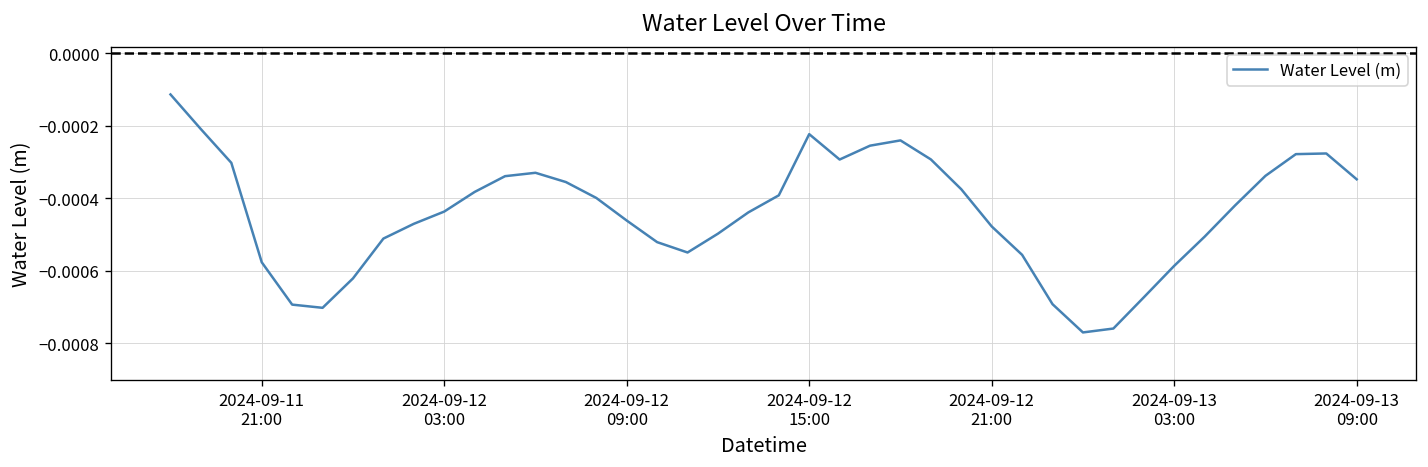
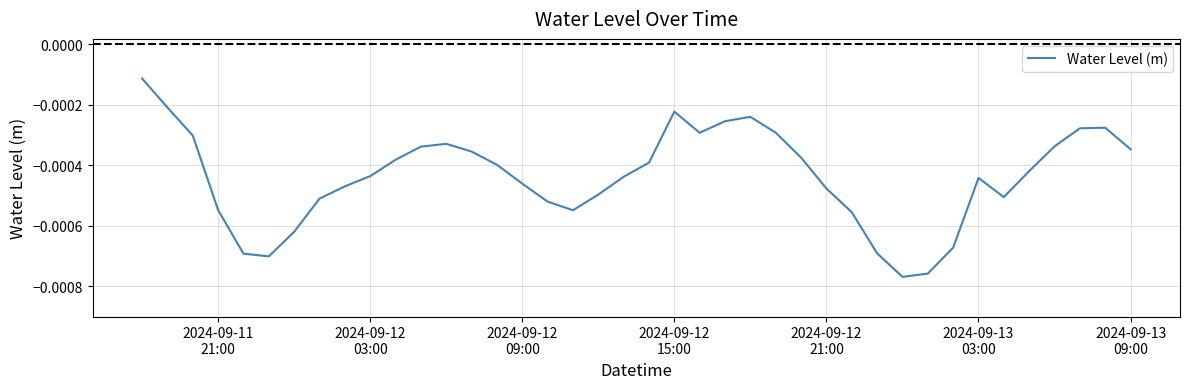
  {
-   "2024-09-11 21:00": -0.00058,
+   "2024-09-11 21:00": -0.00055,
    "2024-09-12 03:00": -0.00044,
    "2024-09-12 09:00": -0.00046,
    "2024-09-12 15:00": -0.00022,
    "2024-09-12 21:00": -0.00048,
-   "2024-09-13 03:00": -0.00059,
+   "2024-09-13 03:00": -0.00044,
    "2024-09-13 09:00": -0.00035
  }
